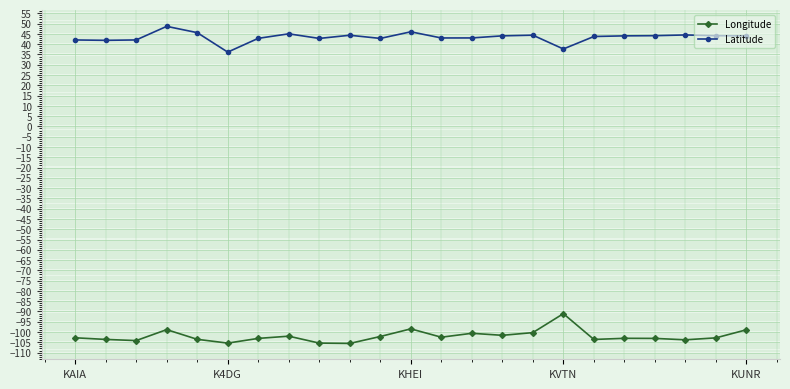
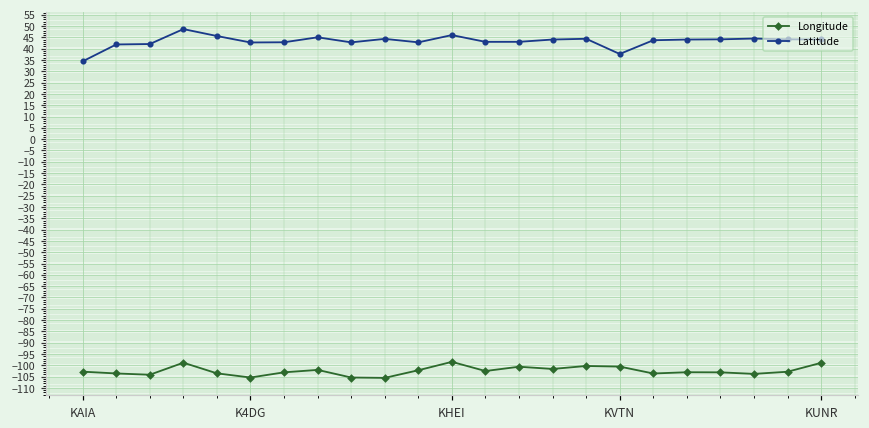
  {
    "Longitude": {
      "KAIA": -103,
      "K4DG": -105,
      "KHEI": -98,
-     "KVTN": -91,
+     "KVTN": -101,
      "KUNR": -99
    },
    "Latitude": {
-     "KAIA": 42,
-     "K4DG": 36,
+     "KAIA": 34,
+     "K4DG": 43,
      "KHEI": 46,
      "KVTN": 38
    }
  }
